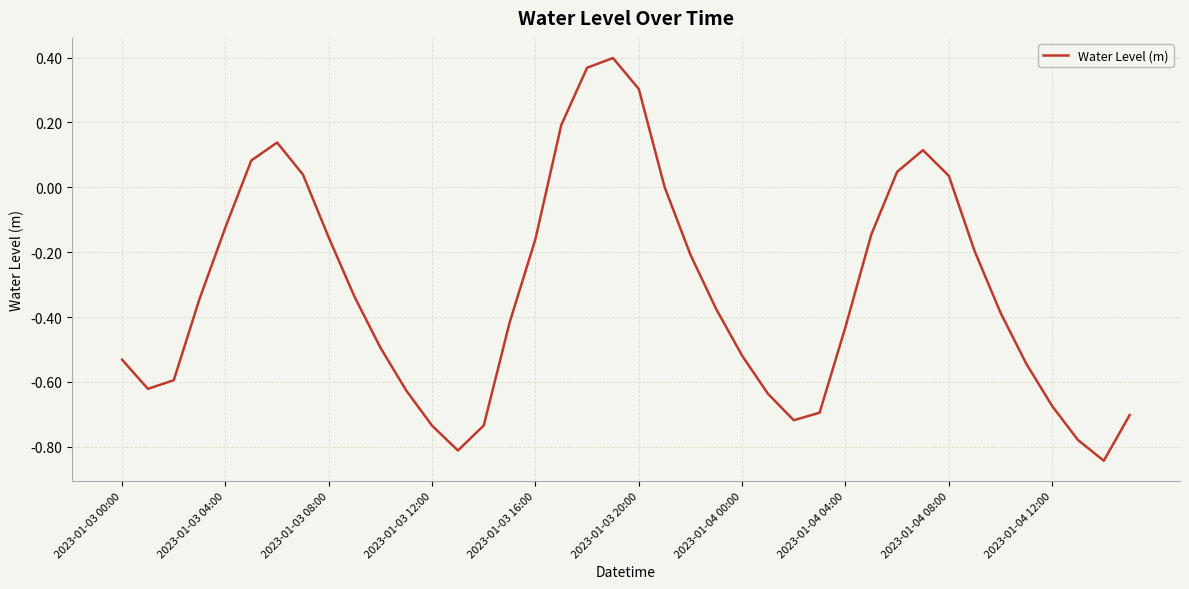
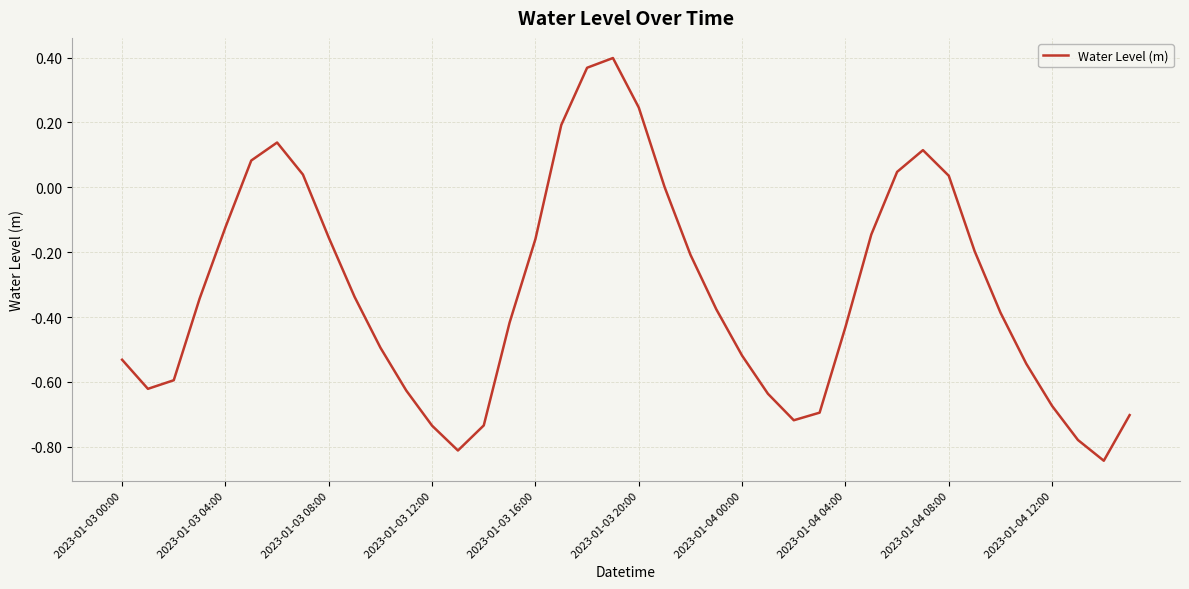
  {
    "2023-01-03 00:00": -0.53,
    "2023-01-03 04:00": -0.12,
    "2023-01-03 08:00": -0.16,
    "2023-01-03 12:00": -0.73,
    "2023-01-03 16:00": -0.16,
-   "2023-01-03 20:00": 0.30,
+   "2023-01-03 20:00": 0.25,
    "2023-01-04 00:00": -0.52,
    "2023-01-04 04:00": -0.43,
    "2023-01-04 08:00": 0.04,
    "2023-01-04 12:00": -0.67
  }
